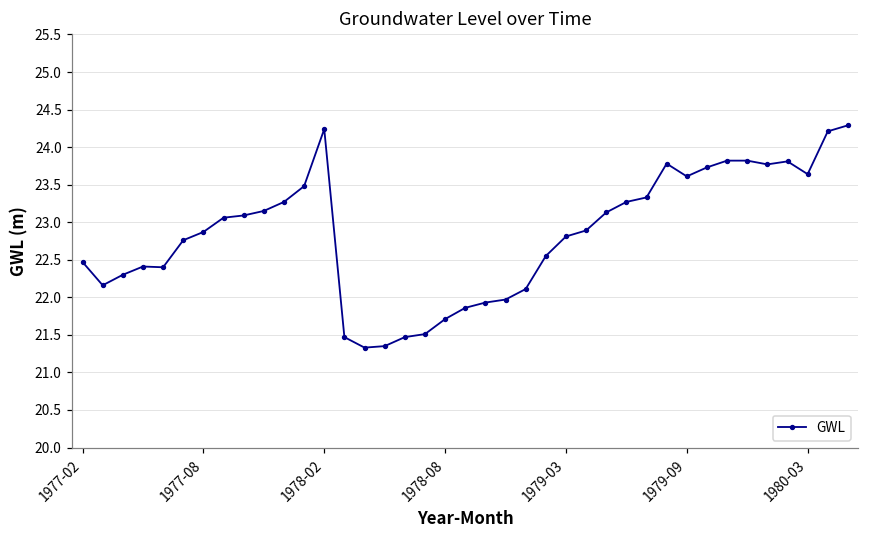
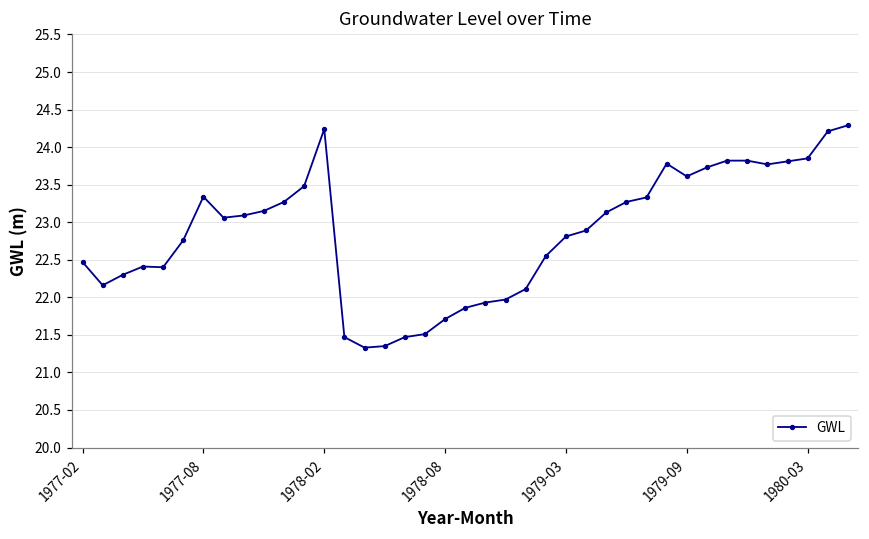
  {
    "1977-02": 22.5,
-   "1977-08": 22.9,
+   "1977-08": 23.3,
    "1978-02": 24.2,
    "1978-08": 21.7,
    "1979-03": 22.8,
    "1979-09": 23.6,
-   "1980-03": 23.6
+   "1980-03": 23.9
  }
